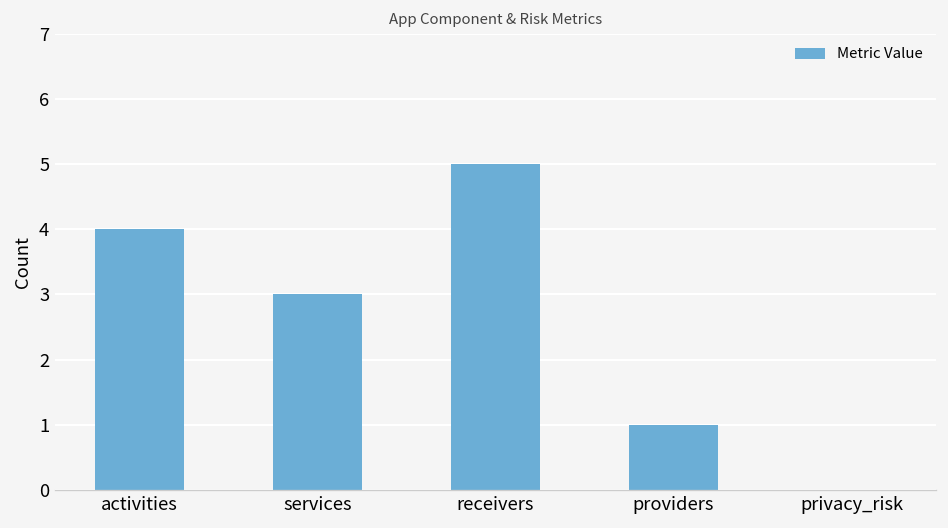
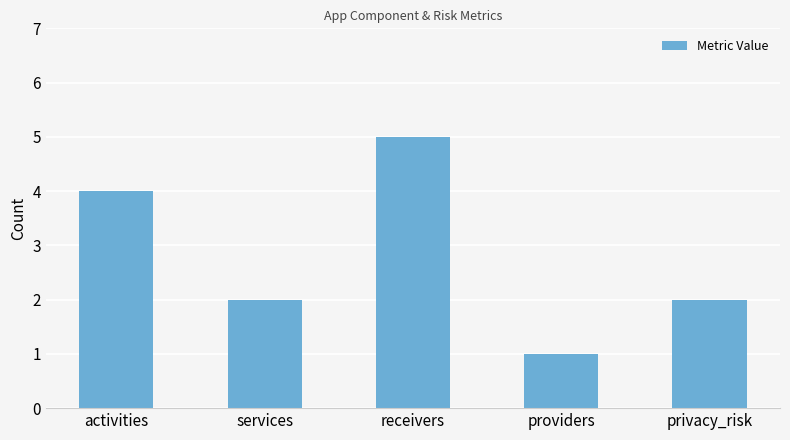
  {
    "activities": 4,
-   "services": 3,
+   "services": 2,
    "receivers": 5,
    "providers": 1,
-   "privacy_risk": 0
+   "privacy_risk": 2
  }
